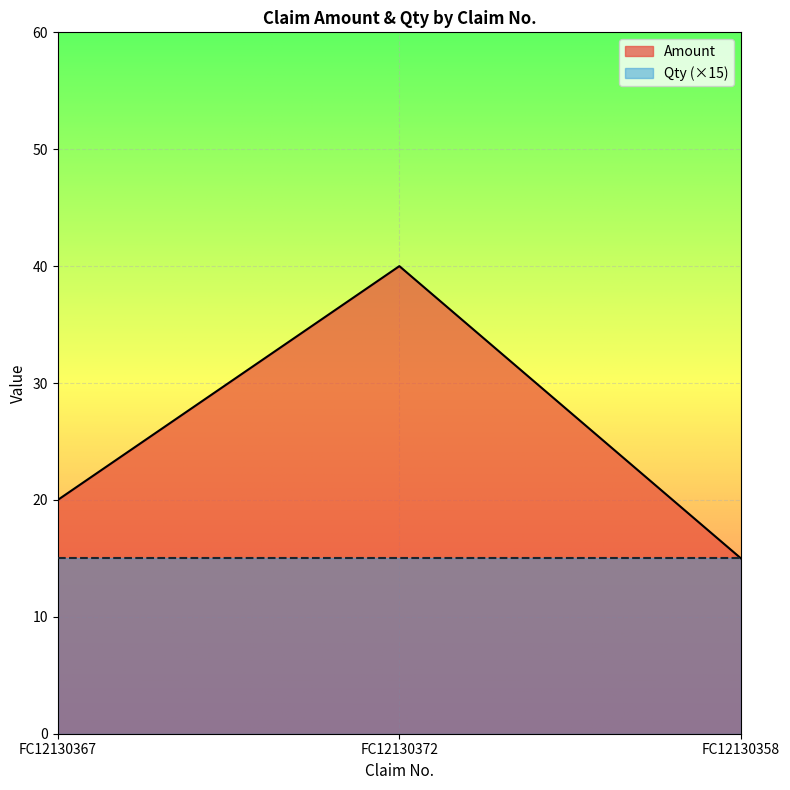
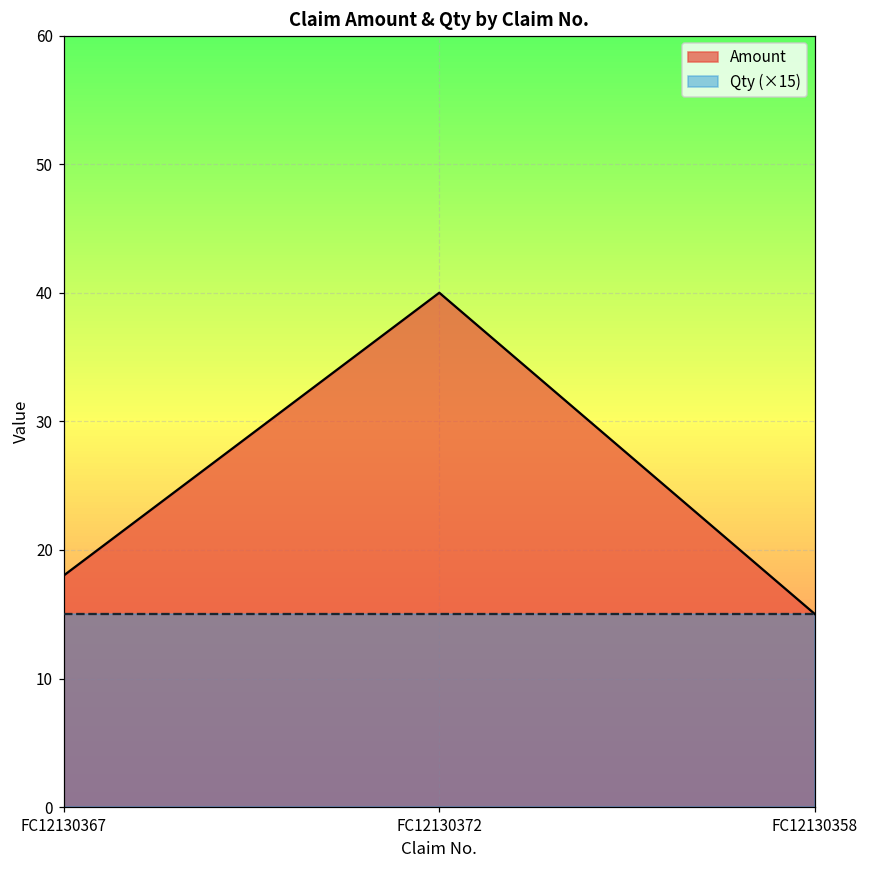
  {
    "Amount": {
-     "FC12130367": 20,
+     "FC12130367": 18,
      "FC12130372": 40
    },
    "Qty (×15)": {
      "FC12130367": 15,
      "FC12130372": 15
    }
  }
